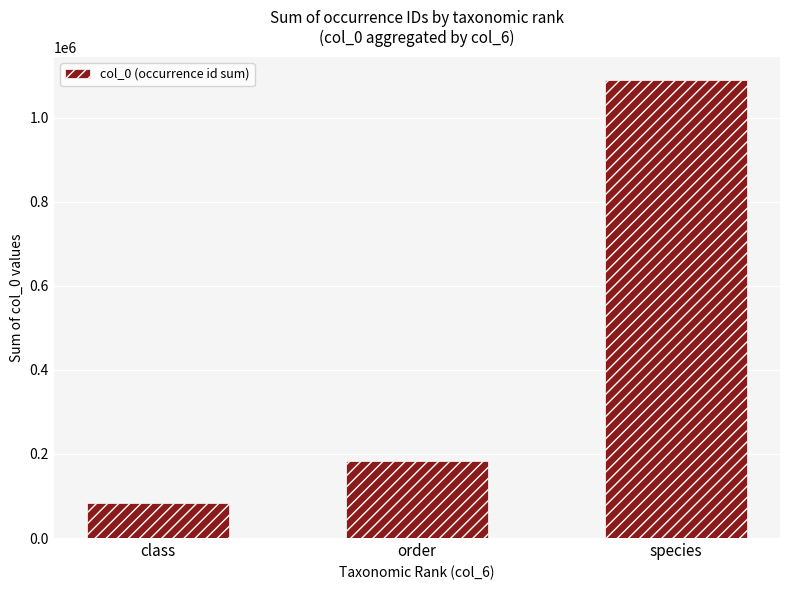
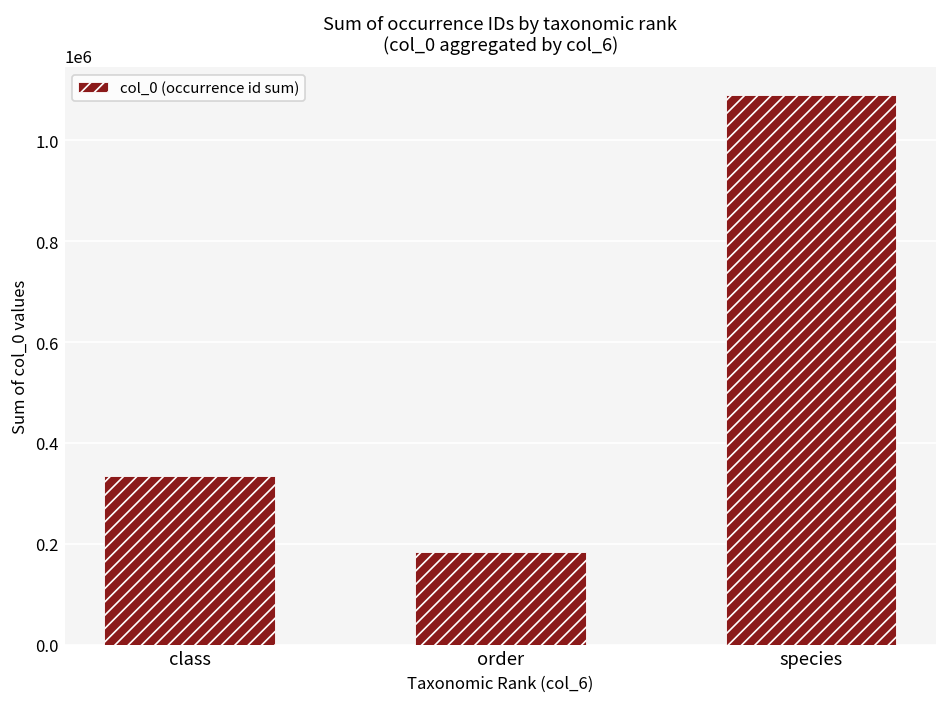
  {
-   "class": 80000,
+   "class": 330000,
    "order": 180000,
    "species": 1090000
  }
